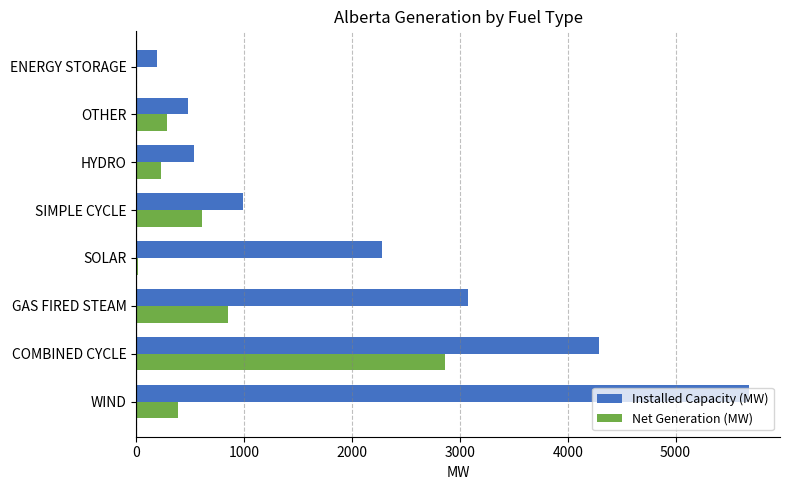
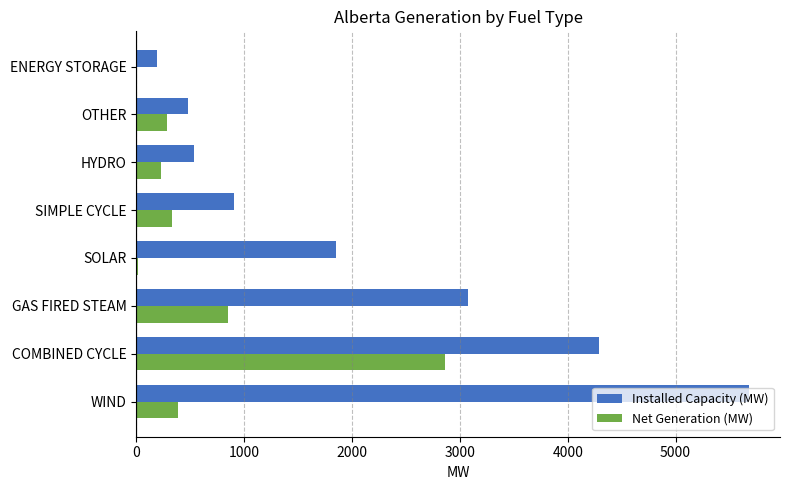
  {
    "Installed Capacity (MW)": {
      "ENERGY STORAGE": 190,
      "OTHER": 480,
      "HYDRO": 530,
-     "SIMPLE CYCLE": 980,
-     "SOLAR": 2270,
+     "SIMPLE CYCLE": 910,
+     "SOLAR": 1850,
      "GAS FIRED STEAM": 3080,
      "COMBINED CYCLE": 4290
    },
    "Net Generation (MW)": {
      "ENERGY STORAGE": 0,
      "OTHER": 280,
      "HYDRO": 230,
-     "SIMPLE CYCLE": 600,
+     "SIMPLE CYCLE": 330,
      "GAS FIRED STEAM": 850,
      "COMBINED CYCLE": 2860,
      "WIND": 380
    }
  }
